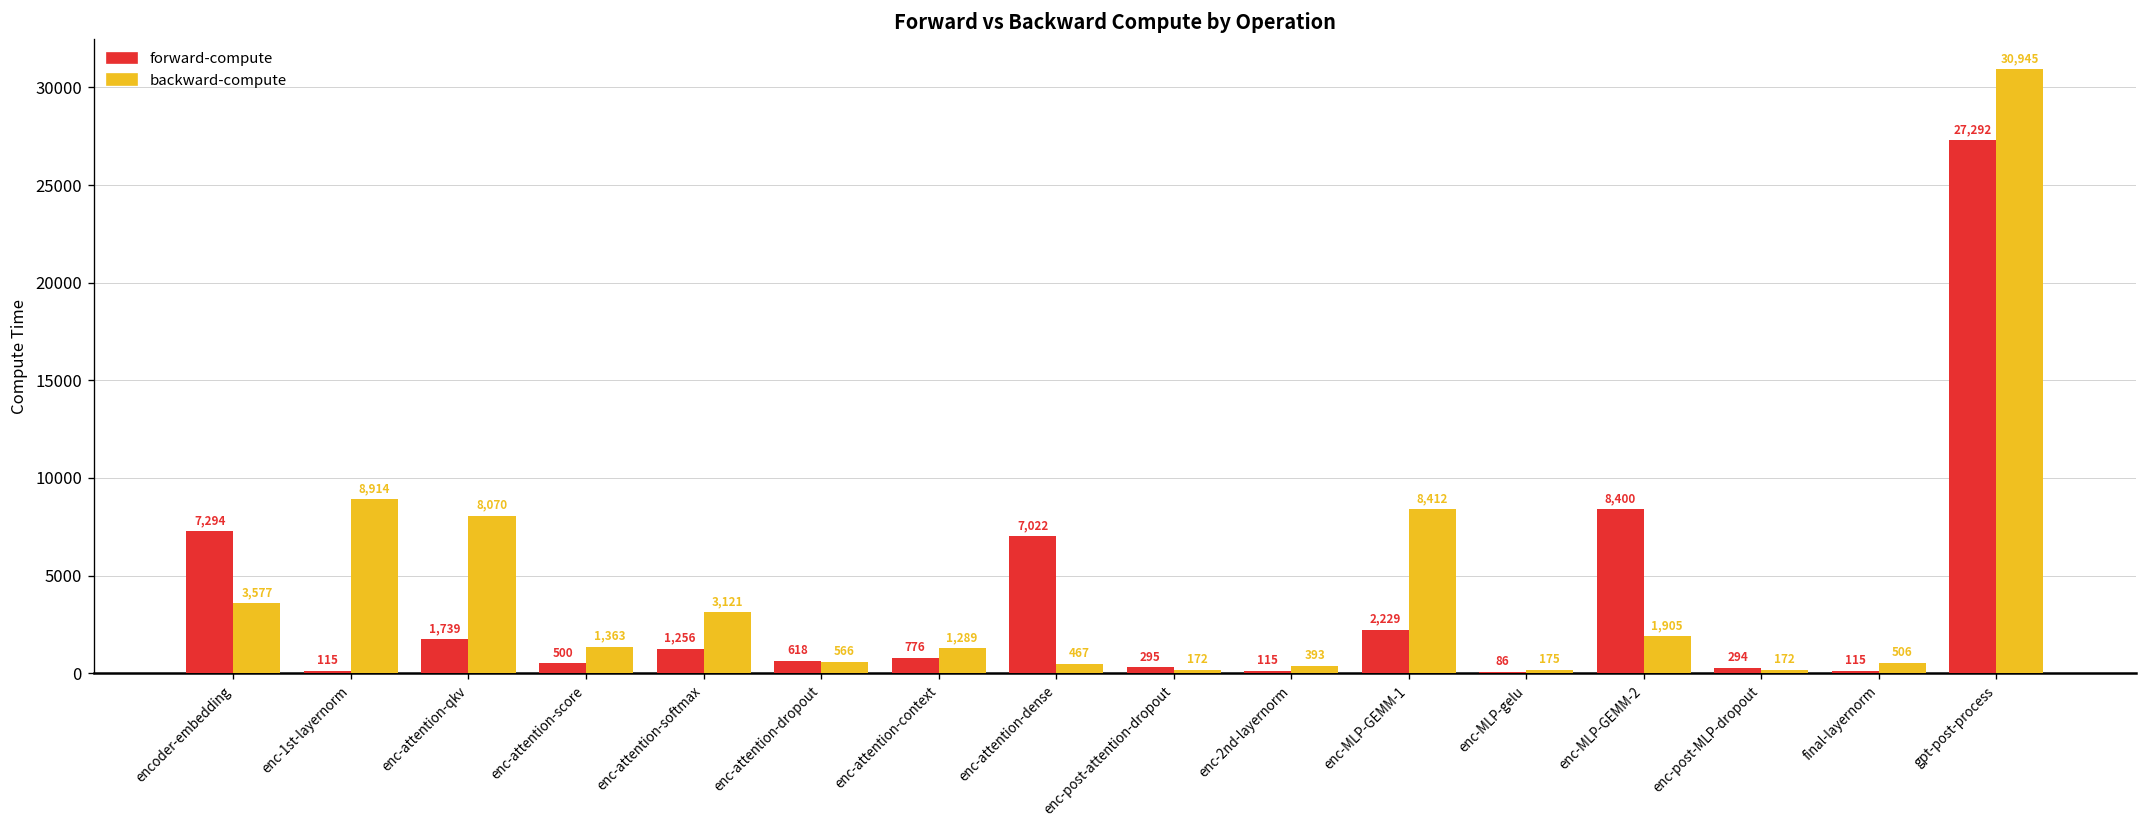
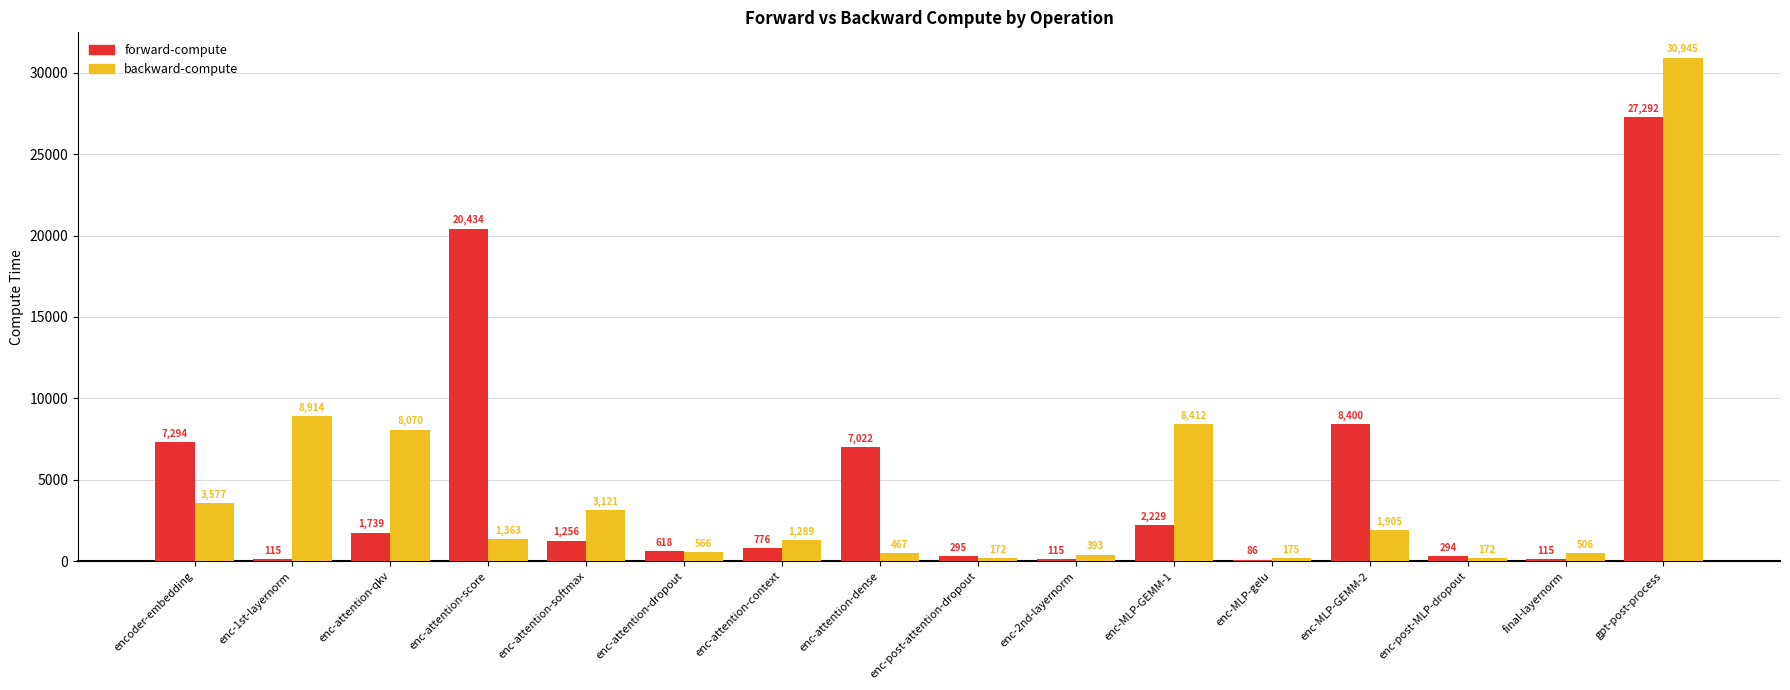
  {
    "forward-compute": {
      "encoder-embedding": "7,294",
      "enc-1st-layernorm": "115",
      "enc-attention-qkv": "1,739",
-     "enc-attention-score": "500",
+     "enc-attention-score": "20,434",
      "enc-attention-softmax": "1,256",
      "enc-attention-dropout": "618",
      "enc-attention-context": "776",
      "enc-attention-dense": "7,022",
      "enc-post-attention-dropout": "295",
      "enc-2nd-layernorm": "115",
      "enc-MLP-GEMM-1": "2,229",
      "enc-MLP-gelu": "86",
      "enc-MLP-GEMM-2": "8,400",
      "enc-post-MLP-dropout": "294",
      "final-layernorm": "115",
      "gpt-post-process": "27,292"
    },
    "backward-compute": {
      "encoder-embedding": "3,577",
      "enc-1st-layernorm": "8,914",
      "enc-attention-qkv": "8,070",
      "enc-attention-score": "1,363",
      "enc-attention-softmax": "3,121",
      "enc-attention-dropout": "566",
      "enc-attention-context": "1,289",
      "enc-attention-dense": "467",
      "enc-post-attention-dropout": "172",
      "enc-2nd-layernorm": "393",
      "enc-MLP-GEMM-1": "8,412",
      "enc-MLP-gelu": "175",
      "enc-MLP-GEMM-2": "1,905",
      "enc-post-MLP-dropout": "172",
      "final-layernorm": "506",
      "gpt-post-process": "30,945"
    }
  }
